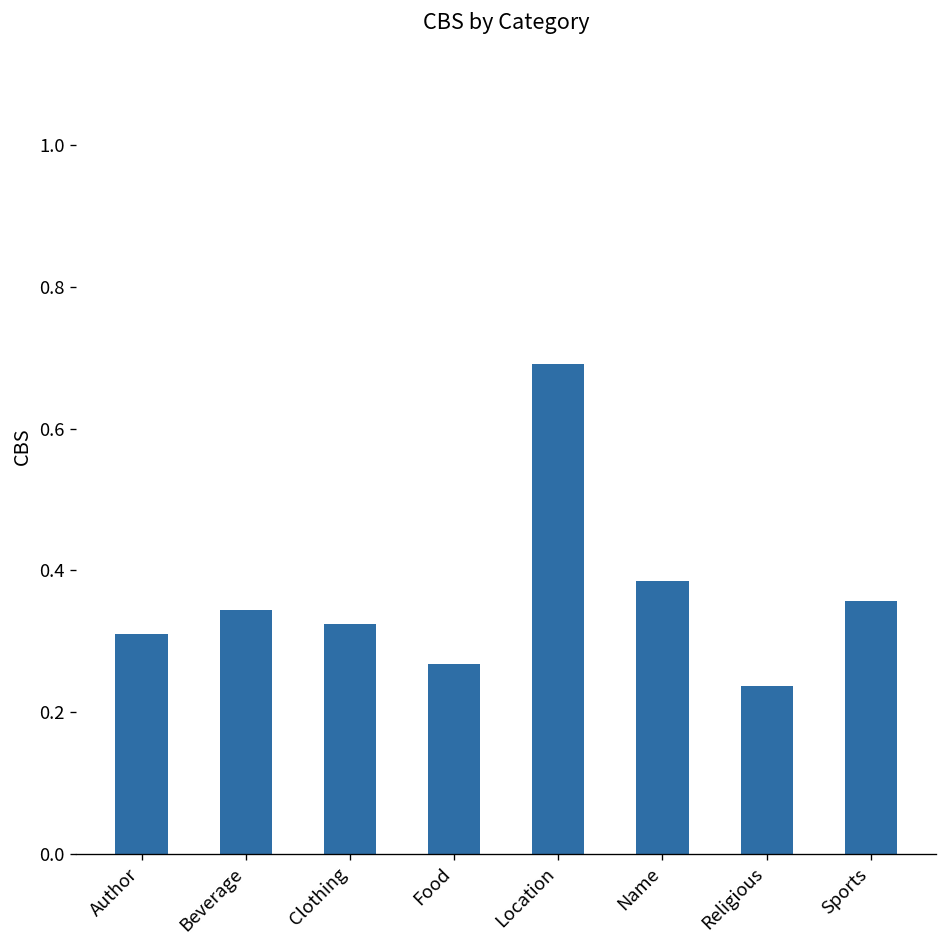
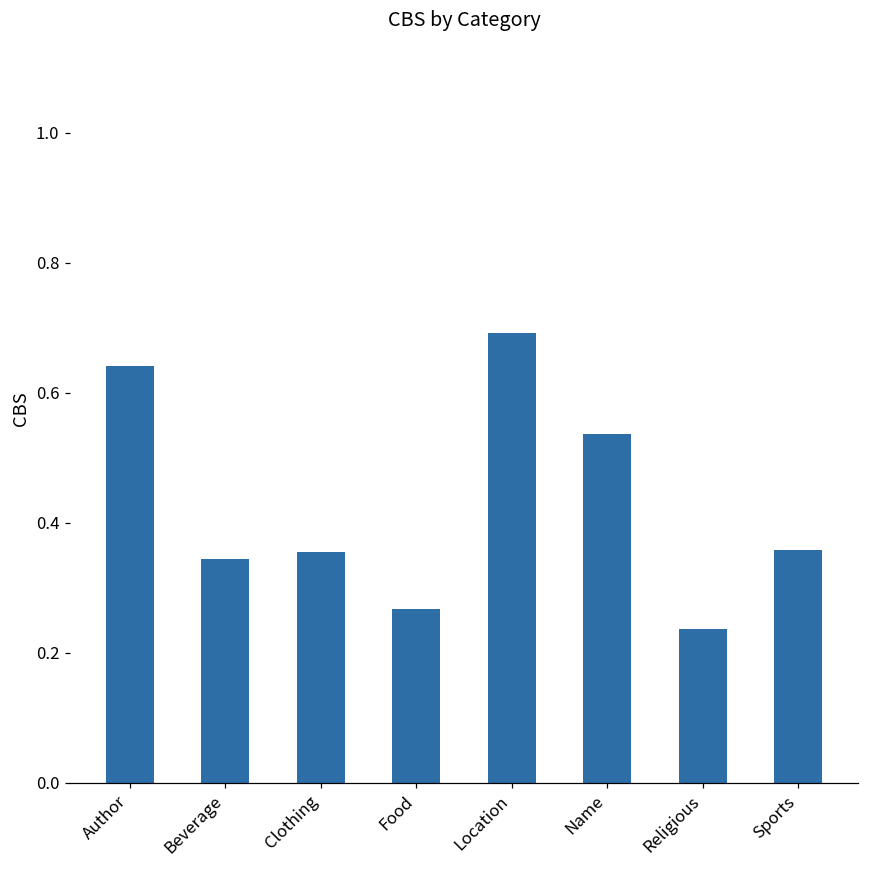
  {
-   "Author": 0.31,
+   "Author": 0.64,
    "Beverage": 0.34,
-   "Clothing": 0.32,
+   "Clothing": 0.35,
    "Food": 0.27,
    "Location": 0.69,
-   "Name": 0.38,
+   "Name": 0.54,
    "Religious": 0.24,
    "Sports": 0.36
  }
